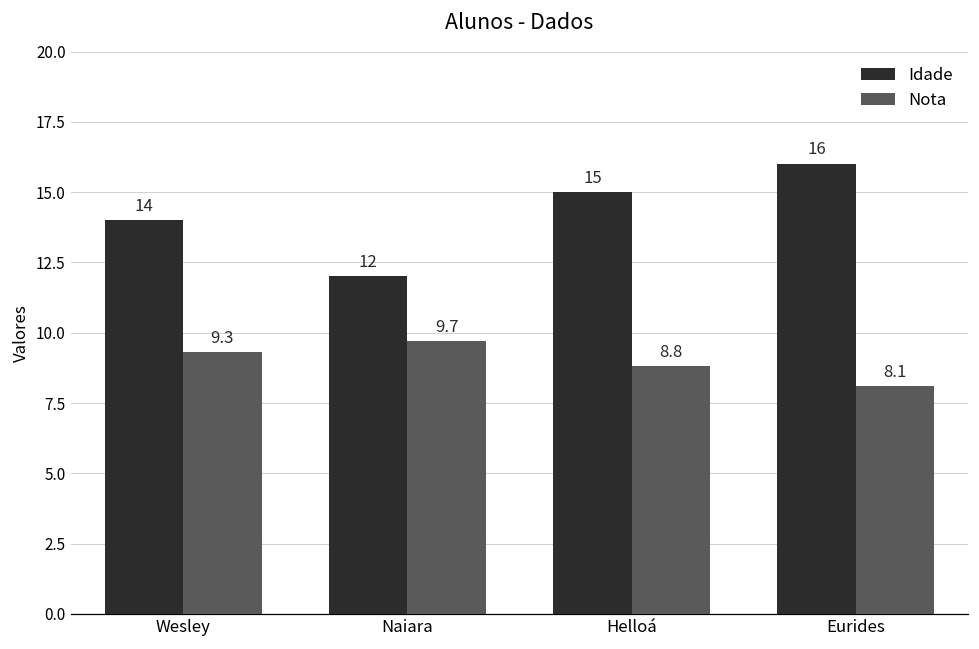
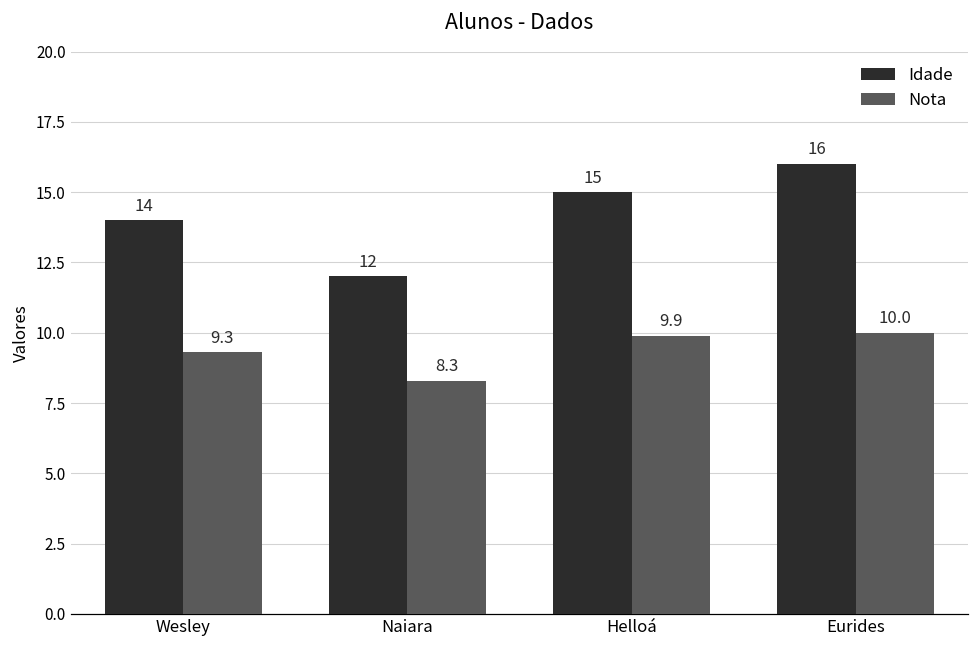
  {
    "Idade": {
      "Wesley": 14,
      "Naiara": 12,
      "Helloá": 15,
      "Eurides": 16
    },
    "Nota": {
      "Wesley": 9.3,
-     "Naiara": 9.7,
-     "Helloá": 8.8,
-     "Eurides": 8.1
+     "Naiara": 8.3,
+     "Helloá": 9.9,
+     "Eurides": 10.0
    }
  }
